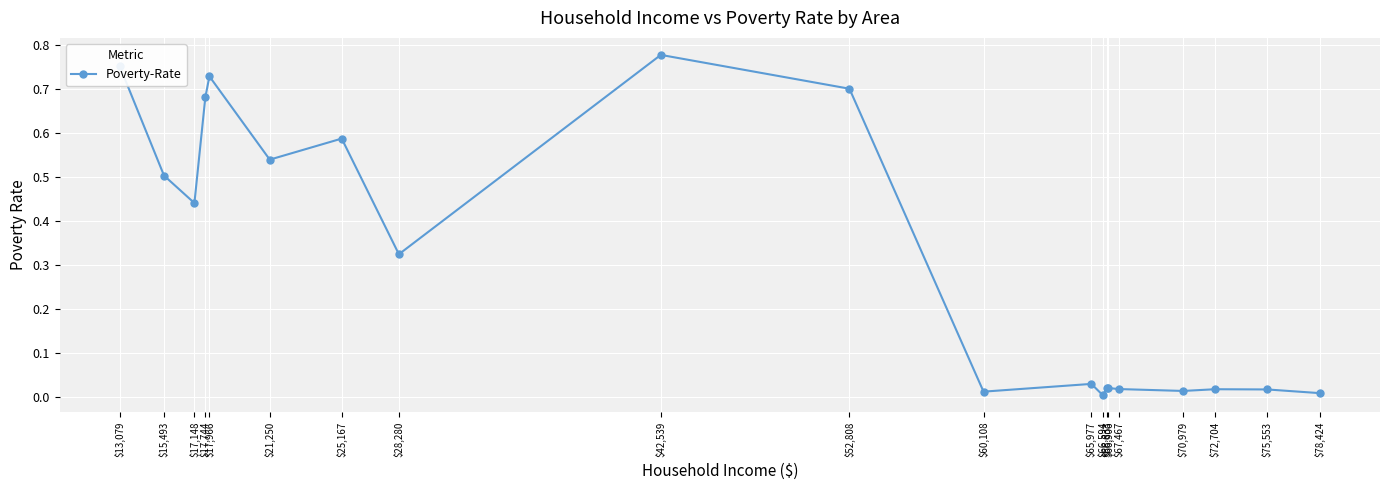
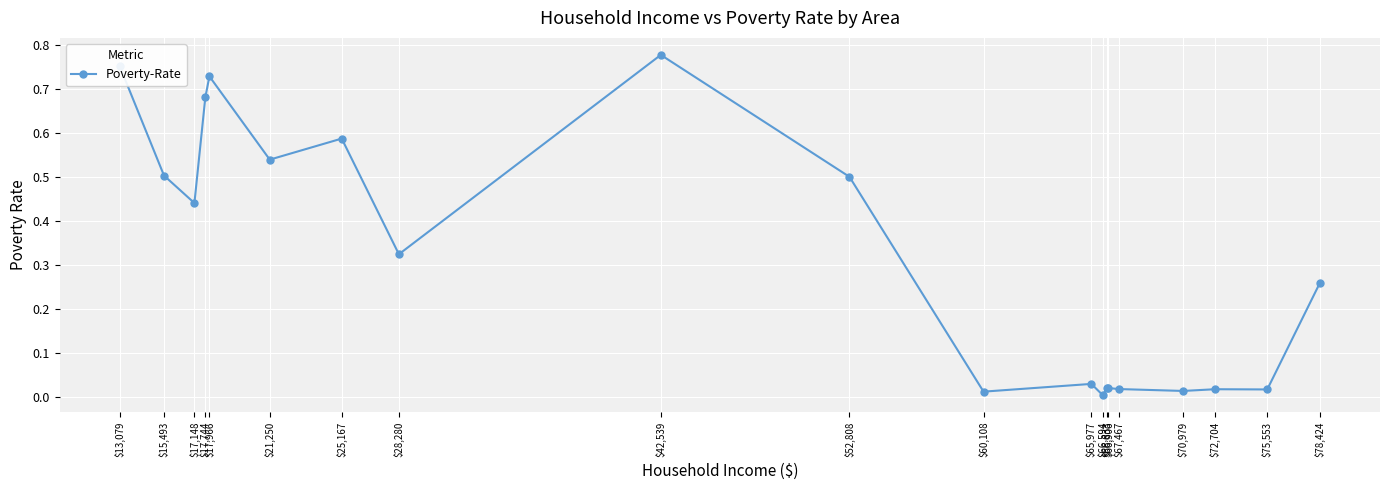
  {
    "$15,493": 0.50,
    "$17,148": 0.44,
    "$17,744": 0.68,
    "$17,966": 0.73,
    "$21,250": 0.54,
    "$25,167": 0.59,
    "$28,280": 0.32,
    "$42,539": 0.78,
-   "$52,808": 0.7,
+   "$52,808": 0.5,
    "$60,108": 0.01,
    "$65,977": 0.03,
    "$66,594": 0.00,
    "$66,833": 0.02,
    "$66,906": 0.02,
    "$67,467": 0.02,
    "$70,979": 0.01,
    "$72,704": 0.02,
    "$75,553": 0.02,
-   "$78,424": 0.01
+   "$78,424": 0.26
  }
